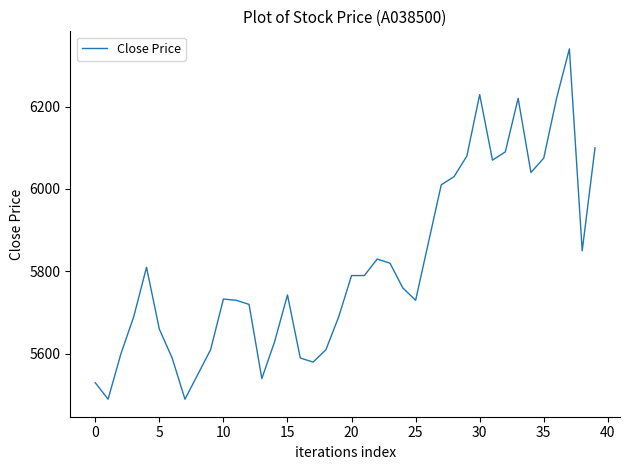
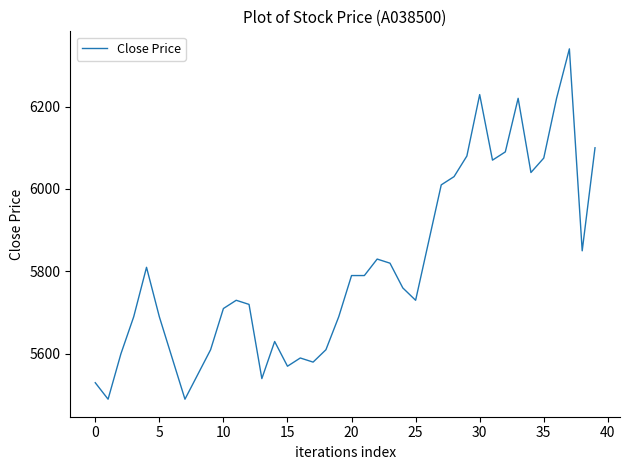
  {
    "0": 5530,
-   "5": 5660,
-   "10": 5730,
-   "15": 5740,
+   "5": 5690,
+   "10": 5710,
+   "15": 5570,
    "20": 5790,
    "25": 5730,
    "30": 6230,
    "35": 6080
  }
